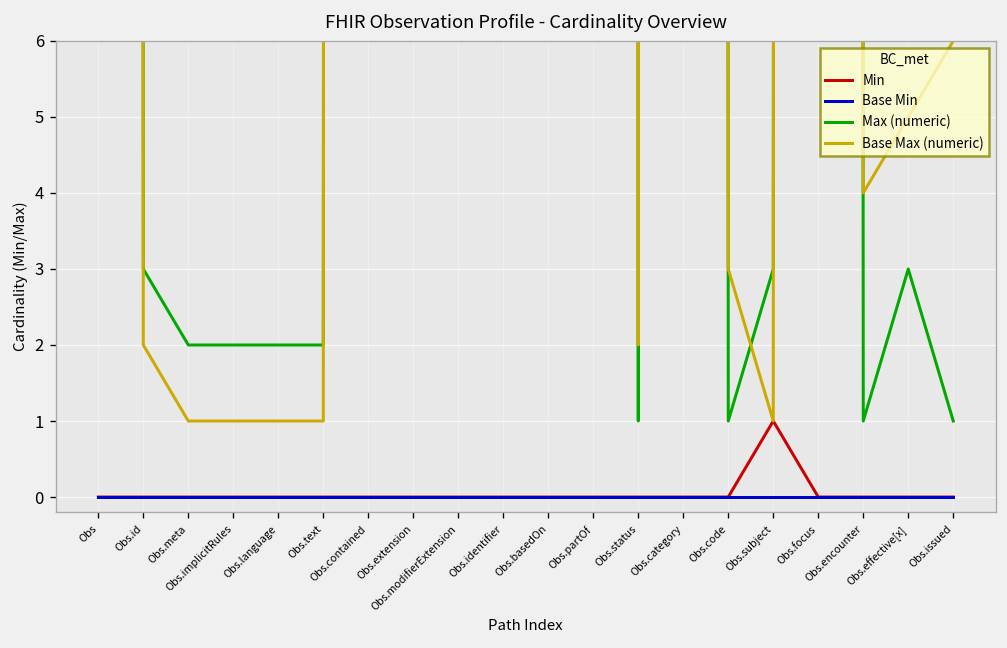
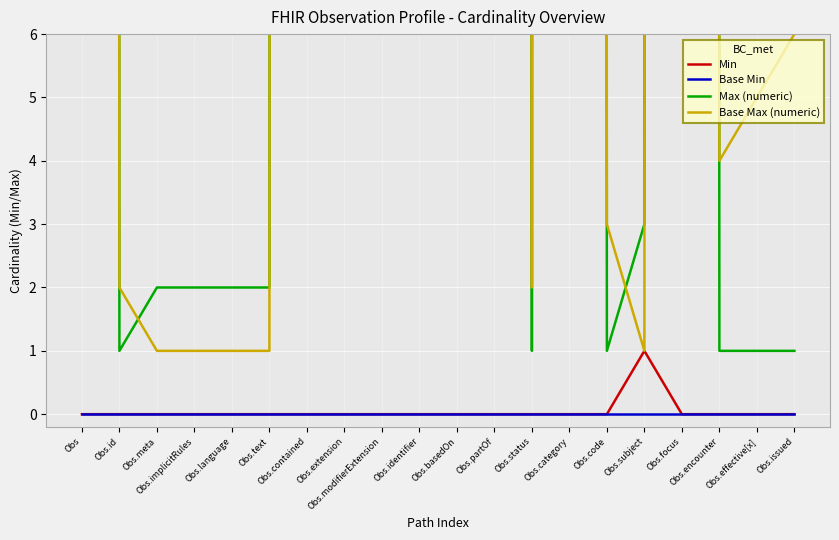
  {
    "Base Min": {
      "Obs.subject": 0
    },
    "Max (numeric)": {
-     "Obs.id": 3,
+     "Obs.id": 1,
      "Obs.meta": 2,
      "Obs.implicitRules": 2,
      "Obs.language": 2,
      "Obs.text": 2,
      "Obs.status": 1,
      "Obs.code": 1,
      "Obs.subject": 3,
      "Obs.encounter": 1,
-     "Obs.effective[x]": 3,
+     "Obs.effective[x]": 1,
      "Obs.issued": 1
    },
    "Base Max (numeric)": {
      "Obs.id": 2,
      "Obs.meta": 1,
      "Obs.implicitRules": 1,
      "Obs.language": 1,
      "Obs.text": 1,
      "Obs.status": 2,
      "Obs.code": 3,
      "Obs.encounter": 4,
      "Obs.issued": 6
    }
  }
